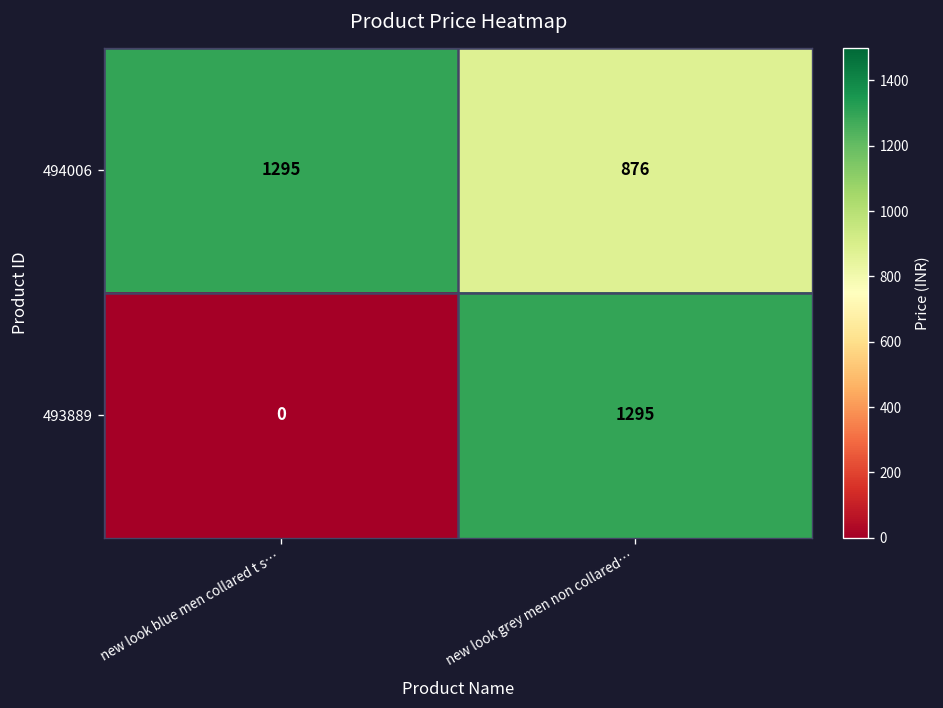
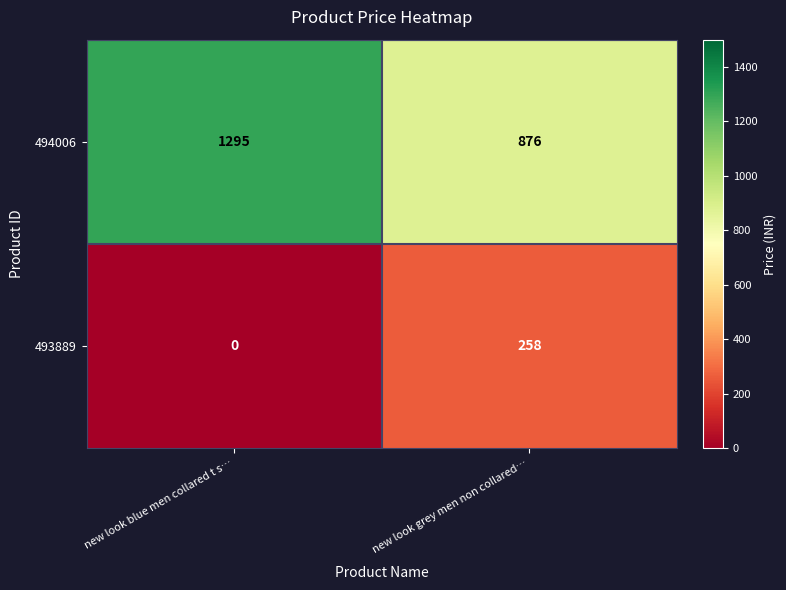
  {
    "494006": {
      "new look blue men collared t s…": 1295,
      "new look grey men non collared…": 876
    },
    "493889": {
      "new look blue men collared t s…": 0,
-     "new look grey men non collared…": 1295
+     "new look grey men non collared…": 258
    }
  }
